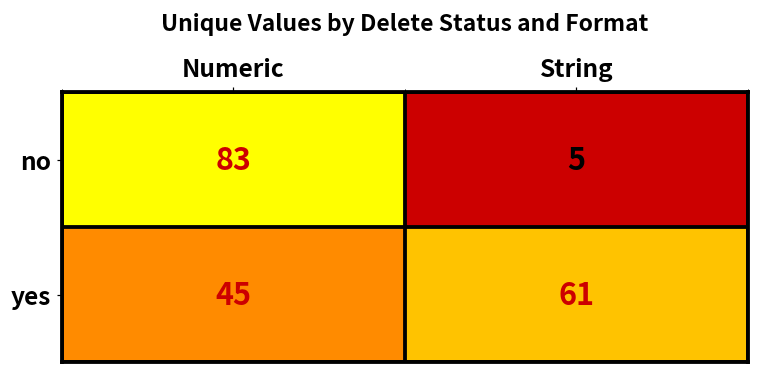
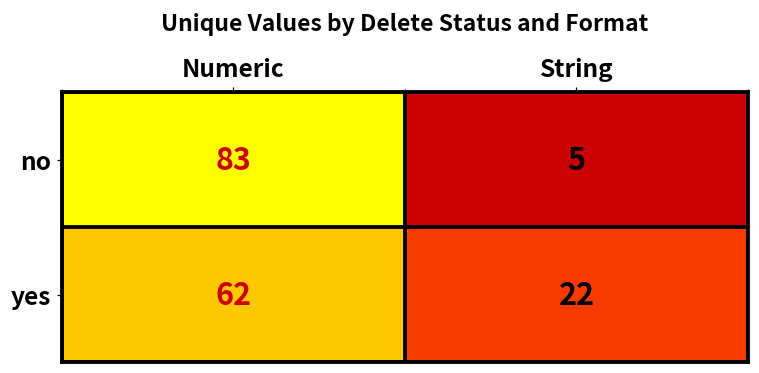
  {
    "no": {
      "Numeric": 83,
      "String": 5
    },
    "yes": {
-     "Numeric": 45,
-     "String": 61
+     "Numeric": 62,
+     "String": 22
    }
  }
